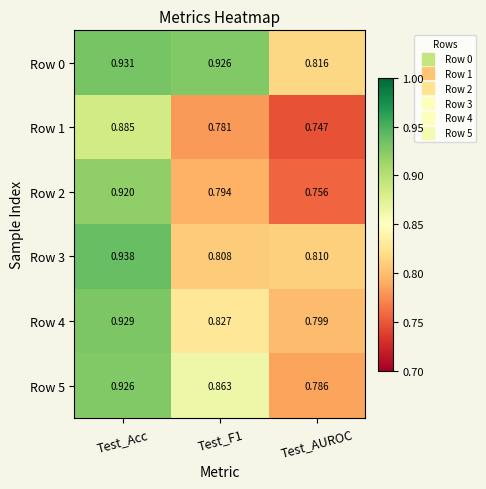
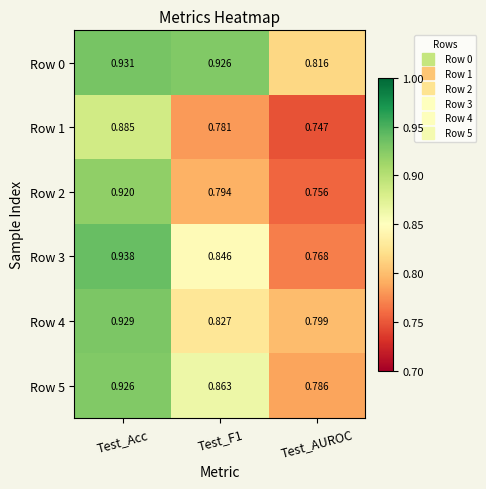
  {
    "Row 0": {
      "Test_Acc": 0.931,
      "Test_F1": 0.926,
      "Test_AUROC": 0.816
    },
    "Row 1": {
      "Test_Acc": 0.885,
      "Test_F1": 0.781,
      "Test_AUROC": 0.747
    },
    "Row 2": {
      "Test_Acc": 0.920,
      "Test_F1": 0.794,
      "Test_AUROC": 0.756
    },
    "Row 3": {
      "Test_Acc": 0.938,
-     "Test_F1": 0.808,
-     "Test_AUROC": 0.810
+     "Test_F1": 0.846,
+     "Test_AUROC": 0.768
    },
    "Row 4": {
      "Test_Acc": 0.929,
      "Test_F1": 0.827,
      "Test_AUROC": 0.799
    },
    "Row 5": {
      "Test_Acc": 0.926,
      "Test_F1": 0.863,
      "Test_AUROC": 0.786
    }
  }
